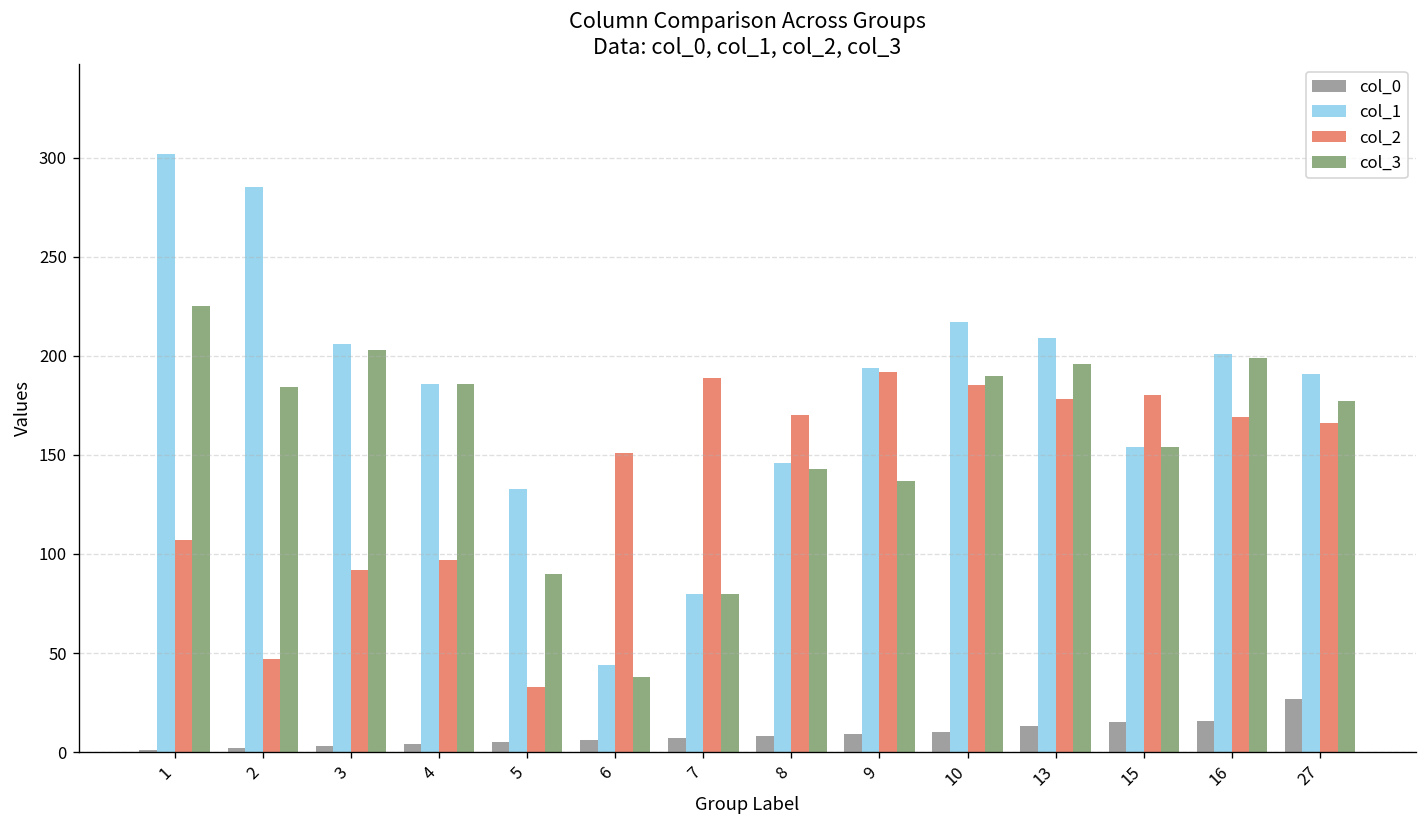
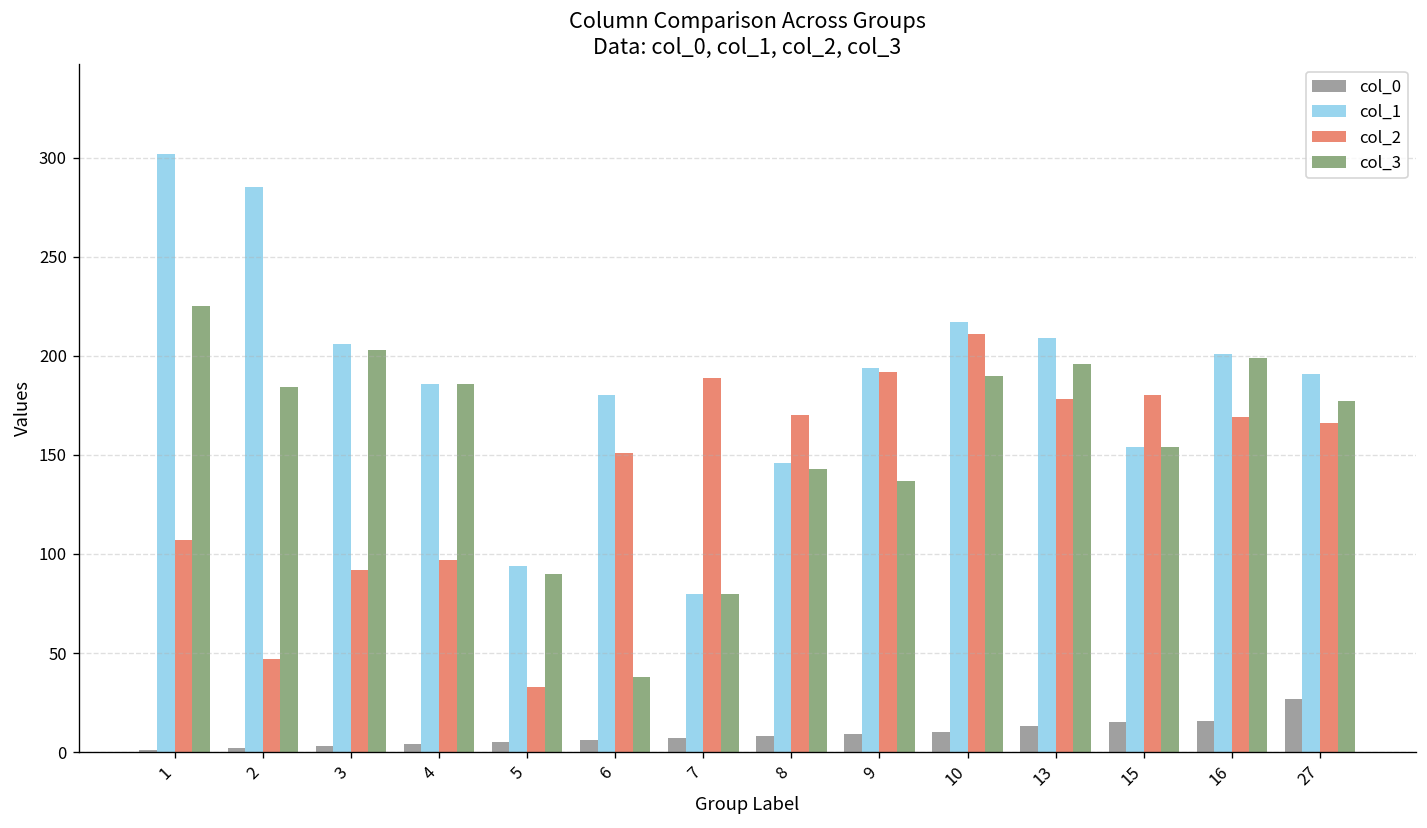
  {
    "col_1": {
      "1": 302,
      "2": 285,
      "3": 206,
      "4": 186,
-     "5": 133,
-     "6": 44,
+     "5": 94,
+     "6": 180,
      "7": 80,
      "8": 146,
      "9": 194,
      "10": 217,
      "13": 209,
      "15": 154,
      "16": 201,
      "27": 191
    },
    "col_2": {
      "1": 107,
      "2": 47,
      "3": 92,
      "4": 97,
      "5": 33,
      "6": 151,
      "7": 189,
      "8": 170,
      "9": 192,
-     "10": 185,
+     "10": 211,
      "13": 178,
      "15": 180,
      "16": 169,
      "27": 166
    }
  }
